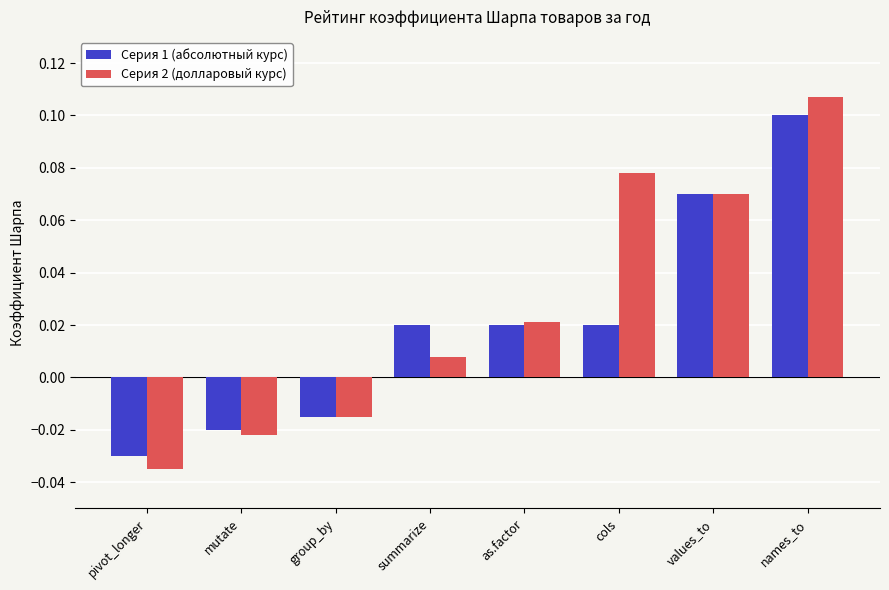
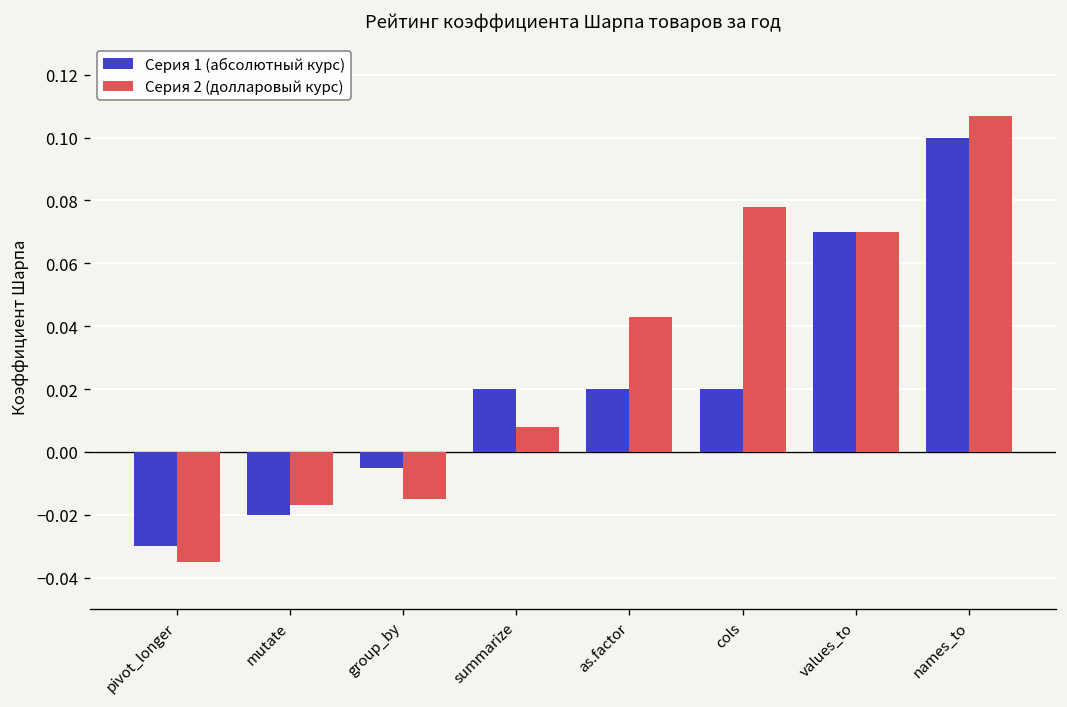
  {
    "Серия 1 (абсолютный курс)": {
      "pivot_longer": -0.030,
      "mutate": -0.020,
-     "group_by": -0.015,
+     "group_by": -0.005,
      "summarize": 0.020,
      "as.factor": 0.020,
      "cols": 0.020,
      "values_to": 0.070,
      "names_to": 0.100
    },
    "Серия 2 (долларовый курс)": {
      "pivot_longer": -0.035,
-     "mutate": -0.022,
+     "mutate": -0.017,
      "group_by": -0.015,
      "summarize": 0.008,
-     "as.factor": 0.021,
+     "as.factor": 0.043,
      "cols": 0.078,
      "values_to": 0.070,
      "names_to": 0.107
    }
  }
